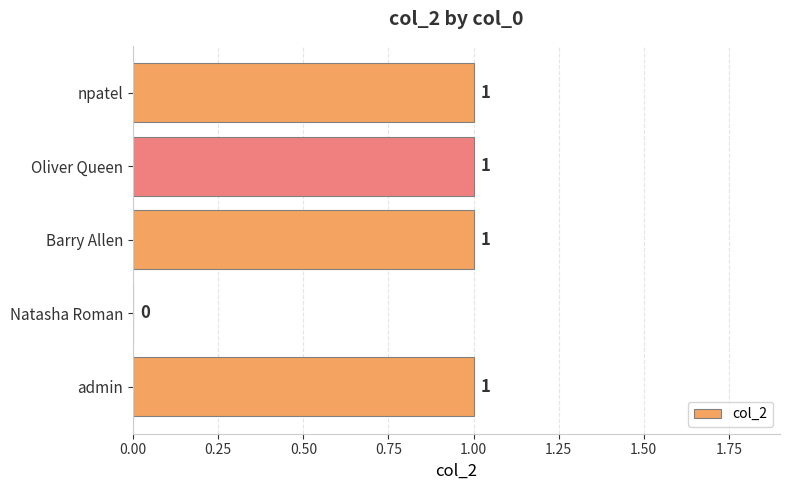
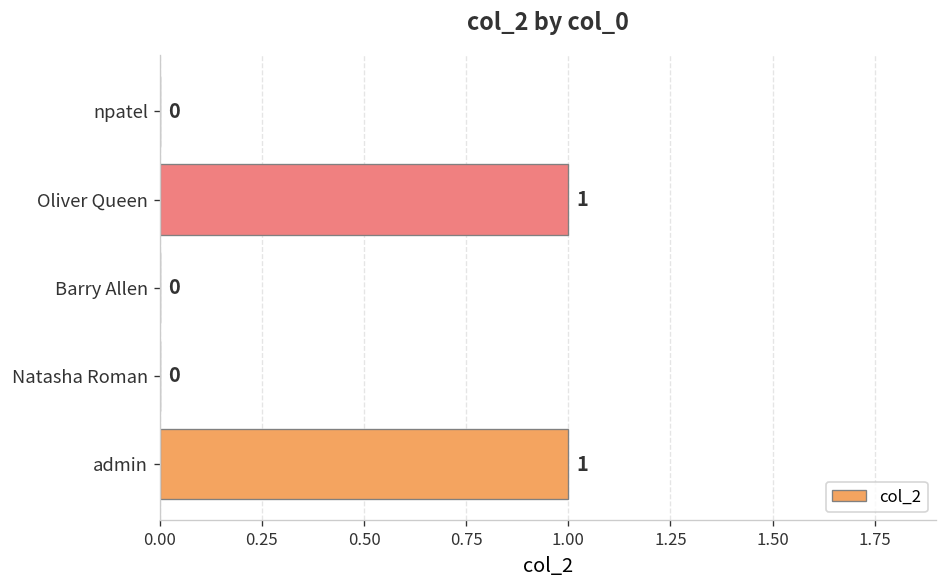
  {
-   "npatel": 1,
+   "npatel": 0,
    "Oliver Queen": 1,
-   "Barry Allen": 1,
+   "Barry Allen": 0,
    "Natasha Roman": 0,
    "admin": 1
  }
